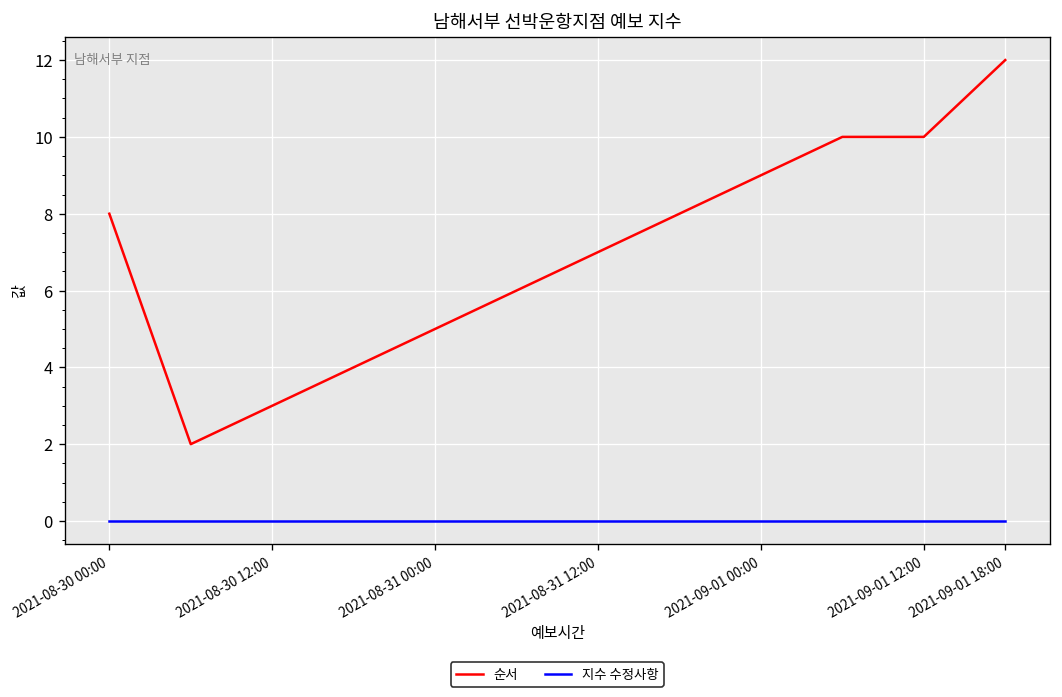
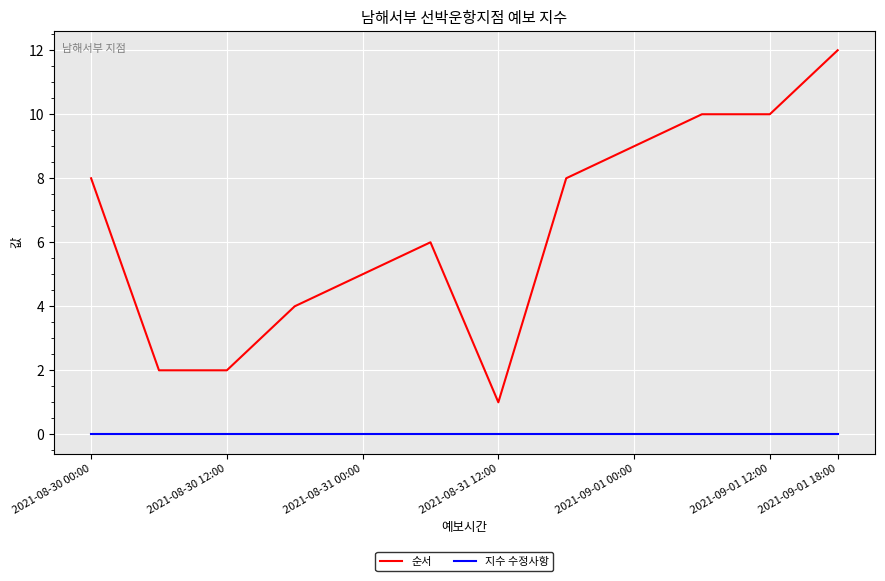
  {
    "순서": {
      "2021-08-30 00:00": 8,
-     "2021-08-30 12:00": 3,
+     "2021-08-30 12:00": 2,
      "2021-08-31 00:00": 5,
-     "2021-08-31 12:00": 7,
+     "2021-08-31 12:00": 1,
      "2021-09-01 00:00": 9,
      "2021-09-01 12:00": 10,
      "2021-09-01 18:00": 12
    },
    "지수 수정사항": {
      "2021-08-30 00:00": 0,
      "2021-08-30 12:00": 0,
      "2021-08-31 00:00": 0,
      "2021-08-31 12:00": 0,
      "2021-09-01 00:00": 0,
      "2021-09-01 12:00": 0,
      "2021-09-01 18:00": 0
    }
  }
